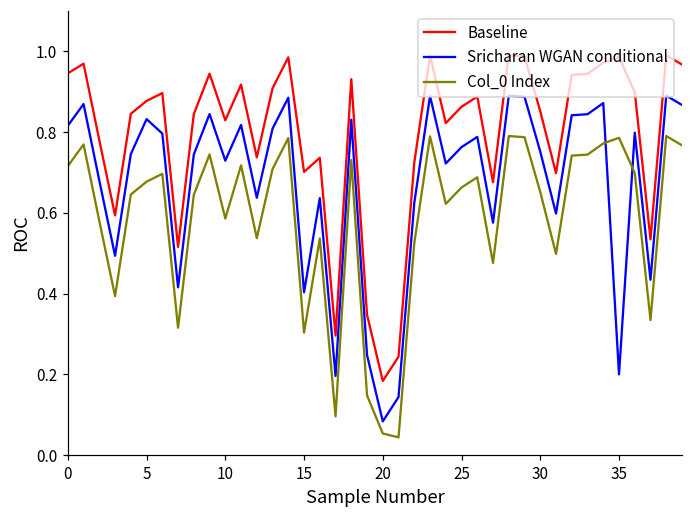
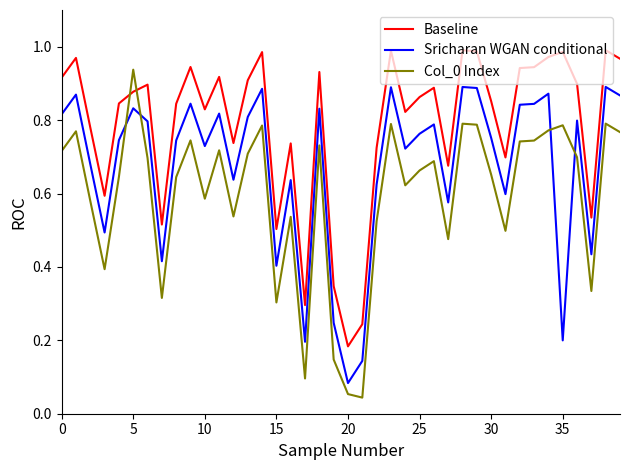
  {
    "Baseline": {
-     "0": 0.95,
+     "0": 0.92,
      "5": 0.88,
      "10": 0.83,
-     "15": 0.70,
+     "15": 0.50,
      "20": 0.18,
      "25": 0.86,
      "30": 0.85
    },
    "Sricharan WGAN conditional": {
      "0": 0.82,
      "5": 0.83,
      "10": 0.73,
      "15": 0.40,
      "20": 0.08,
      "25": 0.76,
      "30": 0.75,
      "35": 0.20
    },
    "Col_0 Index": {
      "0": 0.72,
-     "5": 0.68,
+     "5": 0.94,
      "10": 0.59,
      "15": 0.30,
      "20": 0.05,
      "25": 0.66,
      "30": 0.65,
      "35": 0.79
    }
  }
